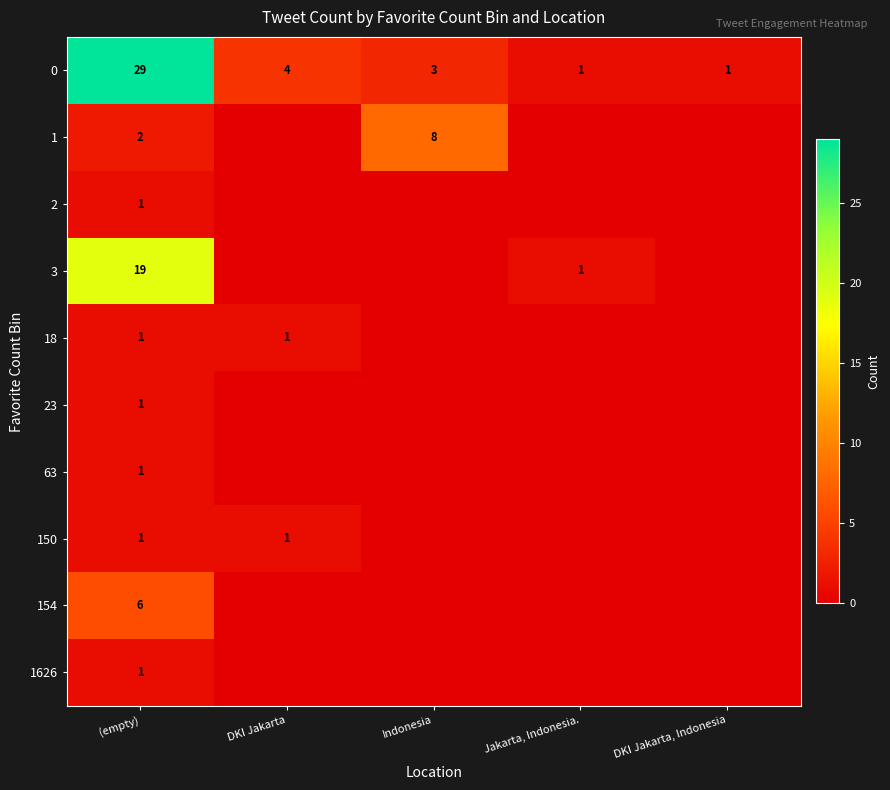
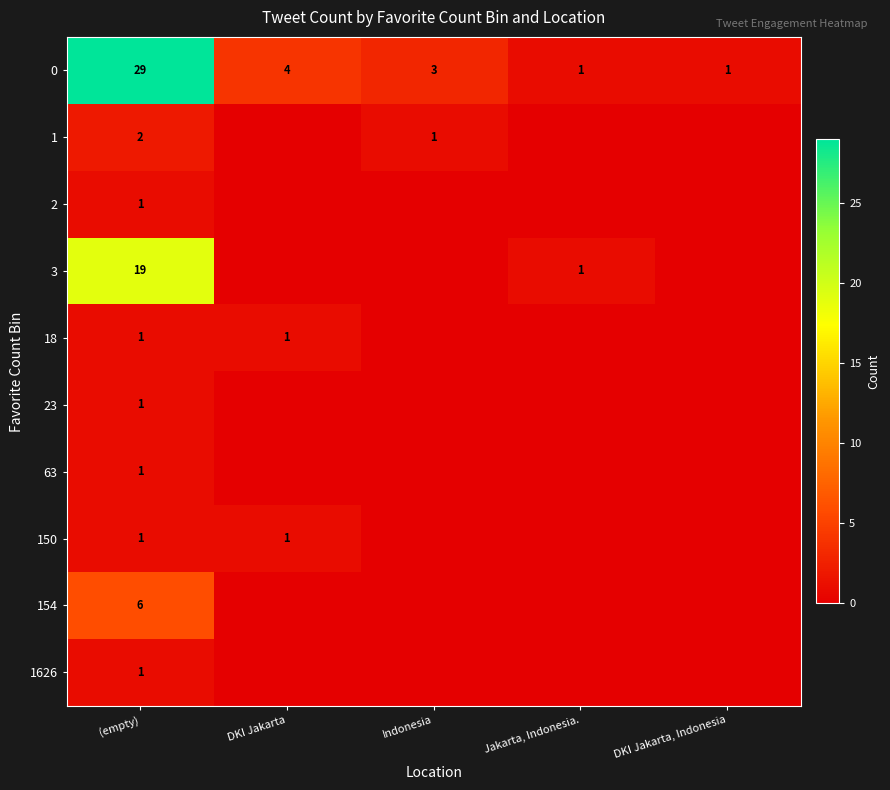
  {
    "0": {
      "(empty)": 29,
      "DKI Jakarta": 4,
      "Indonesia": 3,
      "Jakarta, Indonesia.": 1,
      "DKI Jakarta, Indonesia": 1
    },
    "1": {
      "(empty)": 2,
-     "Indonesia": 8
+     "Indonesia": 1
    },
    "2": {
      "(empty)": 1
    },
    "3": {
      "(empty)": 19,
      "Jakarta, Indonesia.": 1
    },
    "18": {
      "(empty)": 1,
      "DKI Jakarta": 1
    },
    "23": {
      "(empty)": 1
    },
    "63": {
      "(empty)": 1
    },
    "150": {
      "(empty)": 1,
      "DKI Jakarta": 1
    },
    "154": {
      "(empty)": 6
    },
    "1626": {
      "(empty)": 1
    }
  }
